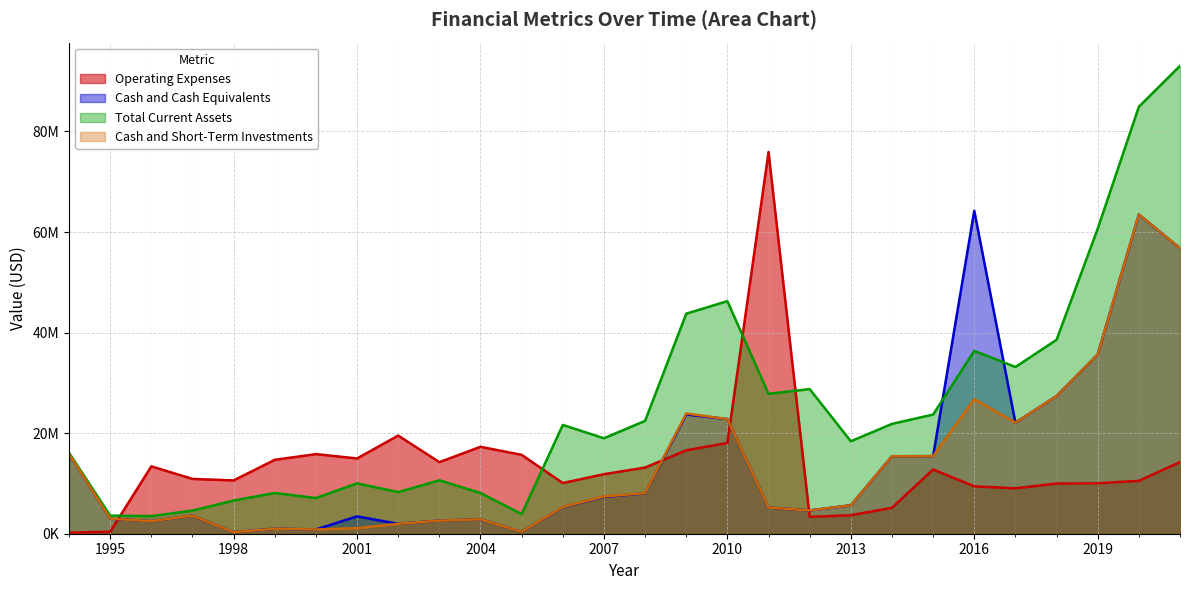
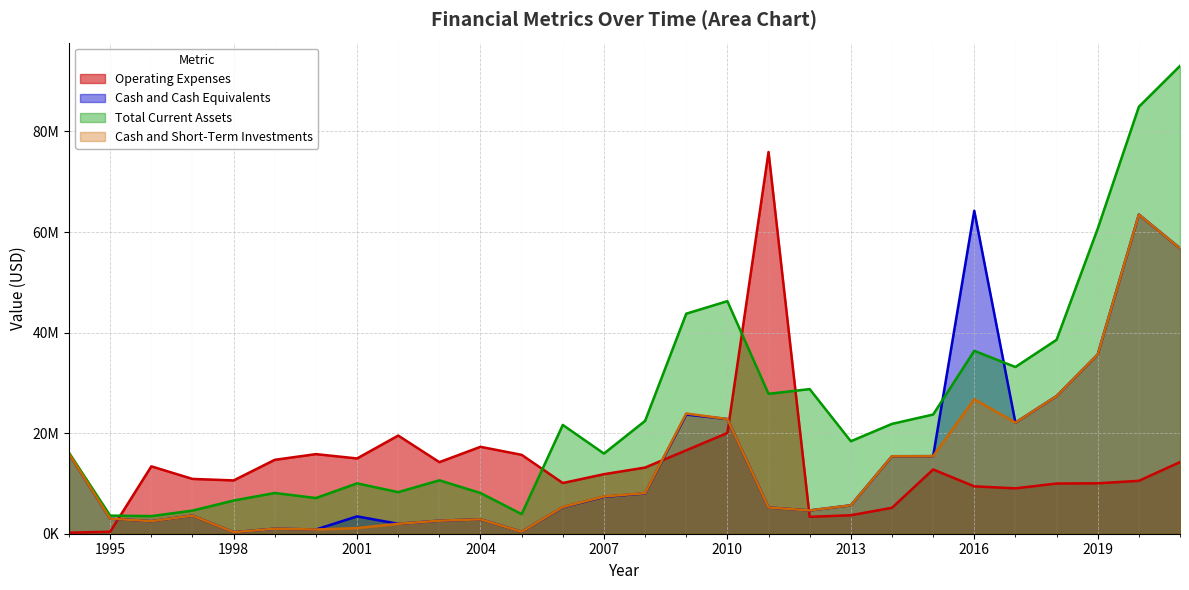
  {
    "Operating Expenses": {
      "1995": 0,
      "1998": 11000000,
      "2001": 15000000,
      "2004": 17000000,
      "2007": 12000000,
-     "2010": 18000000,
+     "2010": 20000000,
      "2013": 4000000,
      "2016": 9000000,
      "2019": 10000000
    },
    "Cash and Cash Equivalents": {
      "2001": 3000000,
      "2016": 64000000
    },
    "Total Current Assets": {
      "1995": 4000000,
      "1998": 7000000,
      "2001": 10000000,
      "2004": 8000000,
-     "2007": 19000000,
+     "2007": 16000000,
      "2010": 46000000,
      "2013": 18000000,
      "2016": 36000000,
      "2019": 61000000
    },
    "Cash and Short-Term Investments": {
      "2001": 1000000,
      "2016": 27000000
    }
  }
